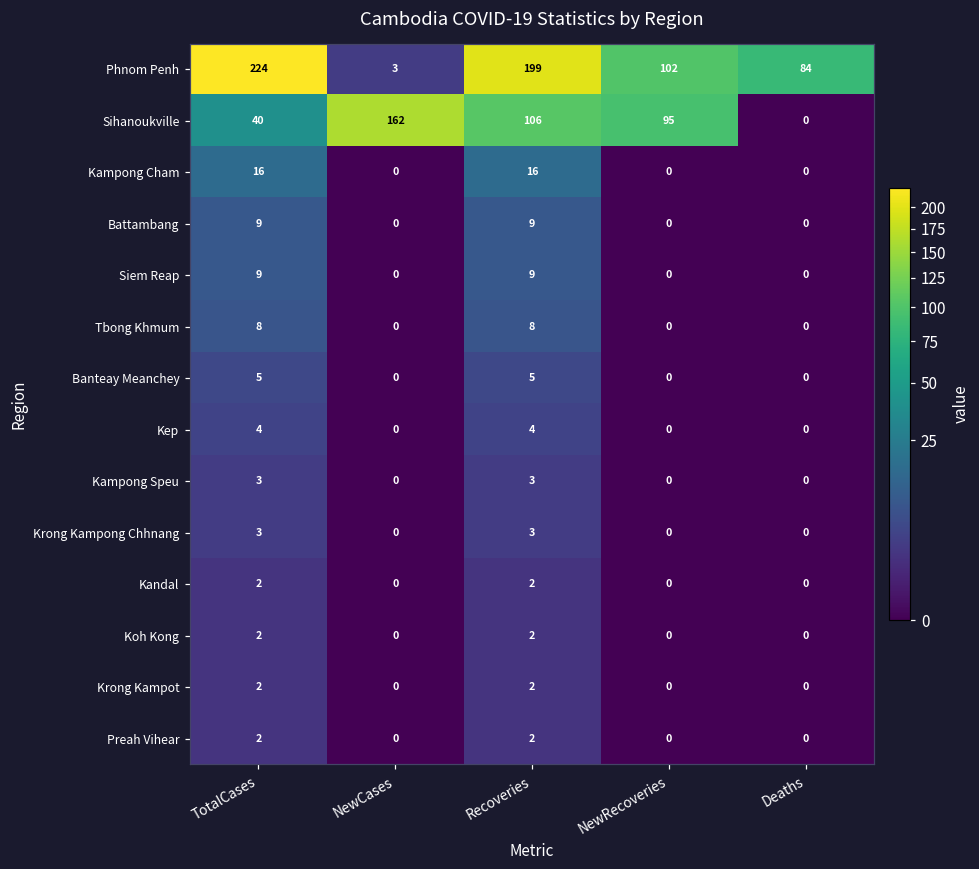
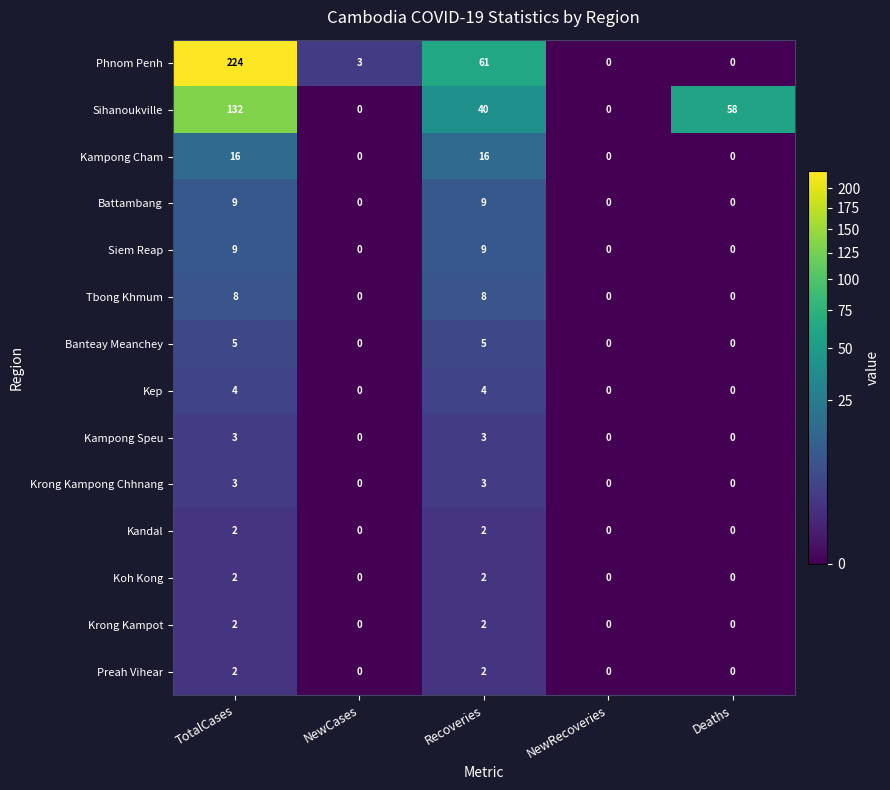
  {
    "Phnom Penh": {
      "TotalCases": 224,
      "NewCases": 3,
-     "Recoveries": 199,
-     "NewRecoveries": 102,
-     "Deaths": 84
+     "Recoveries": 61,
+     "NewRecoveries": 0,
+     "Deaths": 0
    },
    "Sihanoukville": {
-     "TotalCases": 40,
-     "NewCases": 162,
-     "Recoveries": 106,
-     "NewRecoveries": 95,
-     "Deaths": 0
+     "TotalCases": 132,
+     "NewCases": 0,
+     "Recoveries": 40,
+     "NewRecoveries": 0,
+     "Deaths": 58
    },
    "Kampong Cham": {
      "TotalCases": 16,
      "NewCases": 0,
      "Recoveries": 16,
      "NewRecoveries": 0,
      "Deaths": 0
    },
    "Battambang": {
      "TotalCases": 9,
      "NewCases": 0,
      "Recoveries": 9,
      "NewRecoveries": 0,
      "Deaths": 0
    },
    "Siem Reap": {
      "TotalCases": 9,
      "NewCases": 0,
      "Recoveries": 9,
      "NewRecoveries": 0,
      "Deaths": 0
    },
    "Tbong Khmum": {
      "TotalCases": 8,
      "NewCases": 0,
      "Recoveries": 8,
      "NewRecoveries": 0,
      "Deaths": 0
    },
    "Banteay Meanchey": {
      "TotalCases": 5,
      "NewCases": 0,
      "Recoveries": 5,
      "NewRecoveries": 0,
      "Deaths": 0
    },
    "Kep": {
      "TotalCases": 4,
      "NewCases": 0,
      "Recoveries": 4,
      "NewRecoveries": 0,
      "Deaths": 0
    },
    "Kampong Speu": {
      "TotalCases": 3,
      "NewCases": 0,
      "Recoveries": 3,
      "NewRecoveries": 0,
      "Deaths": 0
    },
    "Krong Kampong Chhnang": {
      "TotalCases": 3,
      "NewCases": 0,
      "Recoveries": 3,
      "NewRecoveries": 0,
      "Deaths": 0
    },
    "Kandal": {
      "TotalCases": 2,
      "NewCases": 0,
      "Recoveries": 2,
      "NewRecoveries": 0,
      "Deaths": 0
    },
    "Koh Kong": {
      "TotalCases": 2,
      "NewCases": 0,
      "Recoveries": 2,
      "NewRecoveries": 0,
      "Deaths": 0
    },
    "Krong Kampot": {
      "TotalCases": 2,
      "NewCases": 0,
      "Recoveries": 2,
      "NewRecoveries": 0,
      "Deaths": 0
    },
    "Preah Vihear": {
      "TotalCases": 2,
      "NewCases": 0,
      "Recoveries": 2,
      "NewRecoveries": 0,
      "Deaths": 0
    }
  }
